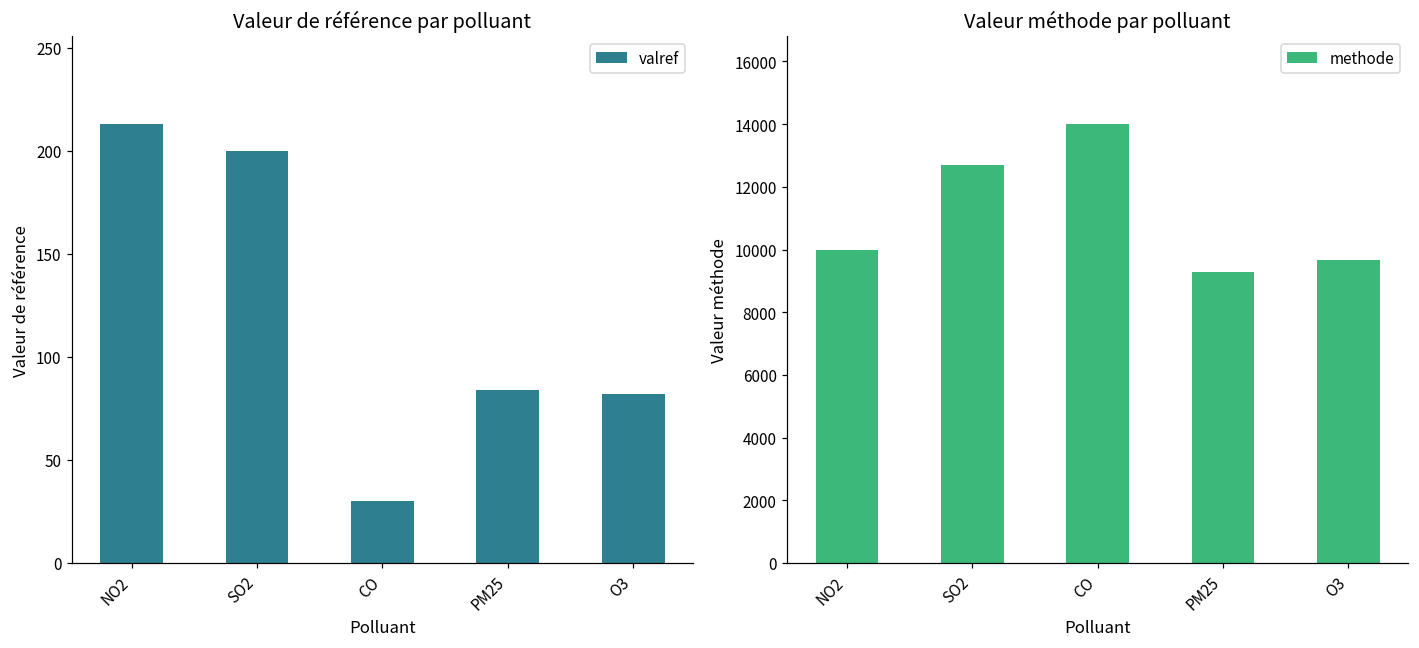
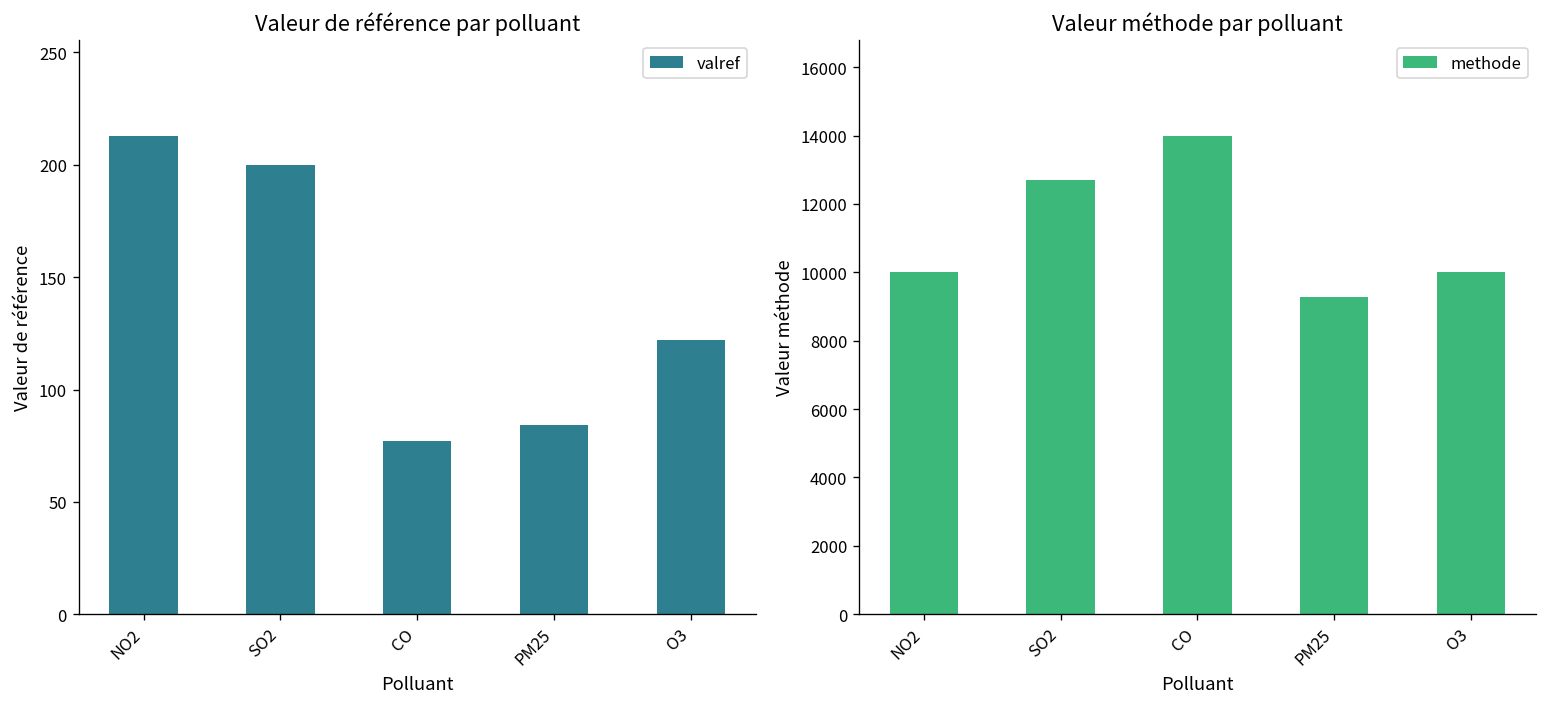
  {
    "Valeur de référence par polluant": {
      "NO2": 213,
      "SO2": 200,
-     "CO": 30,
+     "CO": 77,
      "PM25": 84,
-     "O3": 82
+     "O3": 122
    },
    "Valeur méthode par polluant": {
      "NO2": 10000,
      "SO2": 12700,
      "CO": 14000,
      "PM25": 9300,
-     "O3": 9700
+     "O3": 10000
    }
  }
